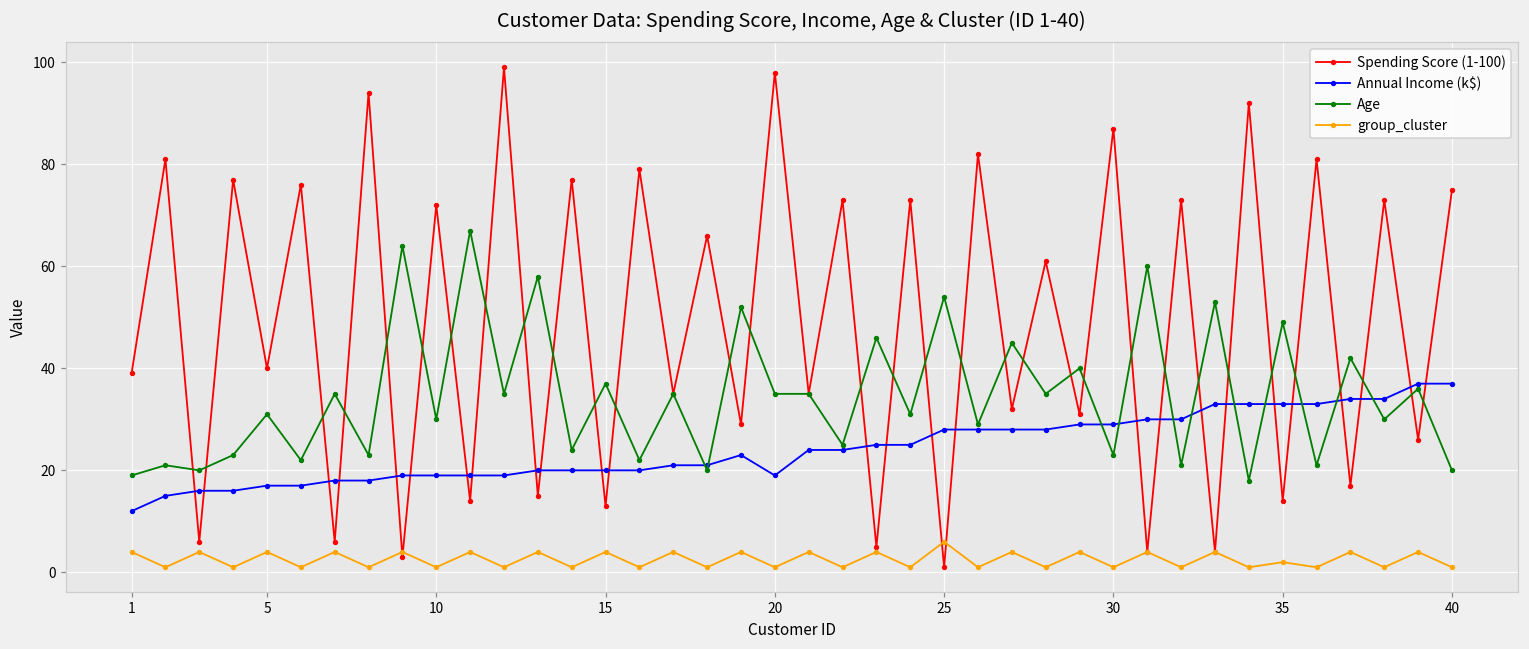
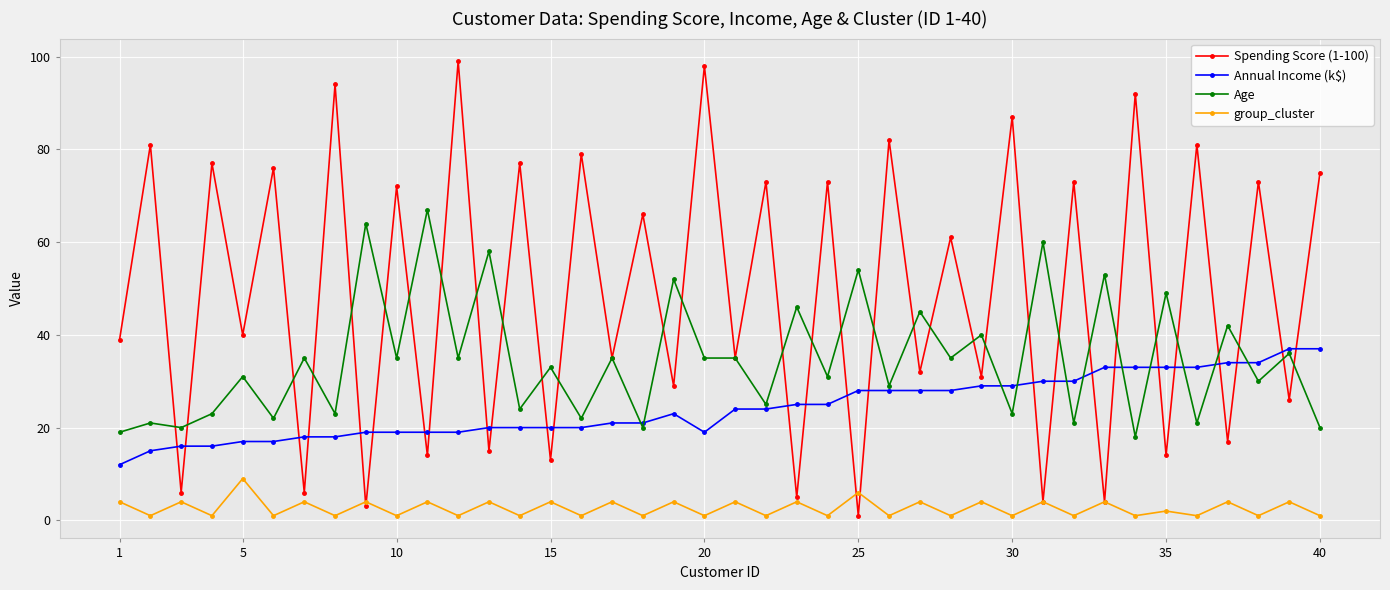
  {
    "Spending Score (1-100)": {
      "1": 39,
      "5": 40,
      "10": 72,
      "15": 13,
      "20": 98,
      "25": 1,
      "30": 87,
      "35": 14,
      "40": 75
    },
    "Annual Income (k$)": {
      "1": 12,
      "5": 17,
      "10": 19,
      "15": 20,
      "20": 19,
      "25": 28,
      "30": 29,
      "35": 33,
      "40": 37
    },
    "Age": {
      "1": 19,
      "5": 31,
-     "10": 30,
-     "15": 37,
+     "10": 35,
+     "15": 33,
      "20": 35,
      "25": 54,
      "30": 23,
      "35": 49,
      "40": 20
    },
    "group_cluster": {
      "1": 4,
-     "5": 4,
+     "5": 9,
      "10": 1,
      "15": 4,
      "20": 1,
      "25": 6,
      "30": 1,
      "35": 2,
      "40": 1
    }
  }
